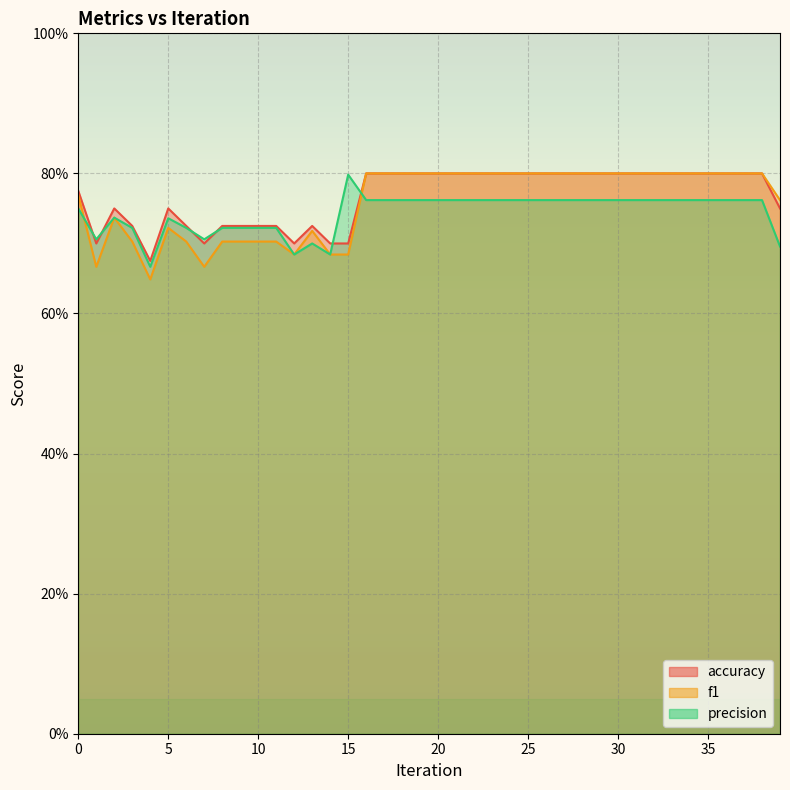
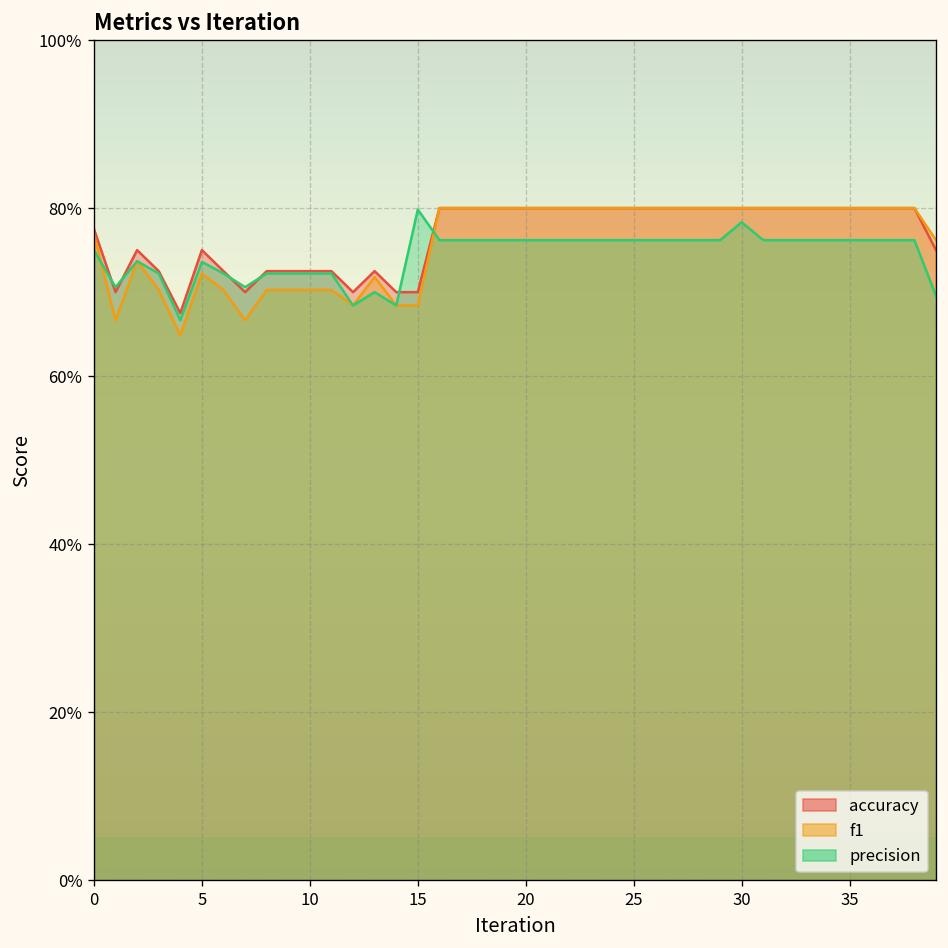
  {
    "precision": {
      "0": "75%",
      "5": "74%",
      "15": "80%",
      "20": "76%",
      "25": "76%",
-     "30": "76%",
+     "30": "78%",
      "35": "76%"
    }
  }
